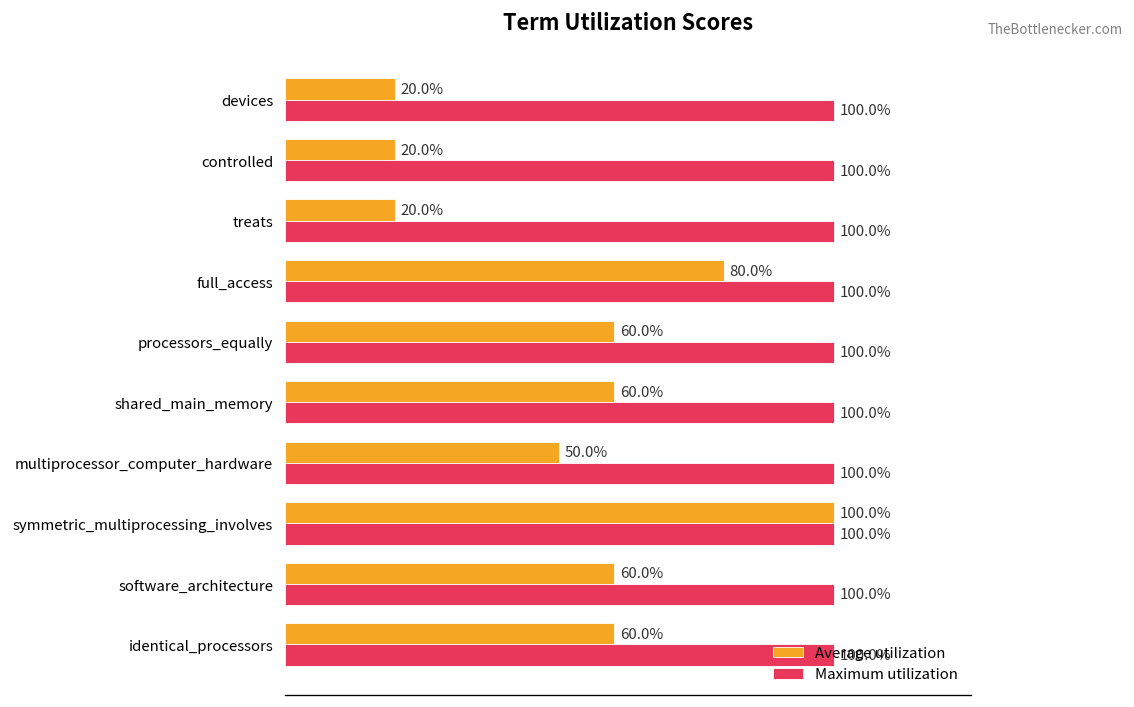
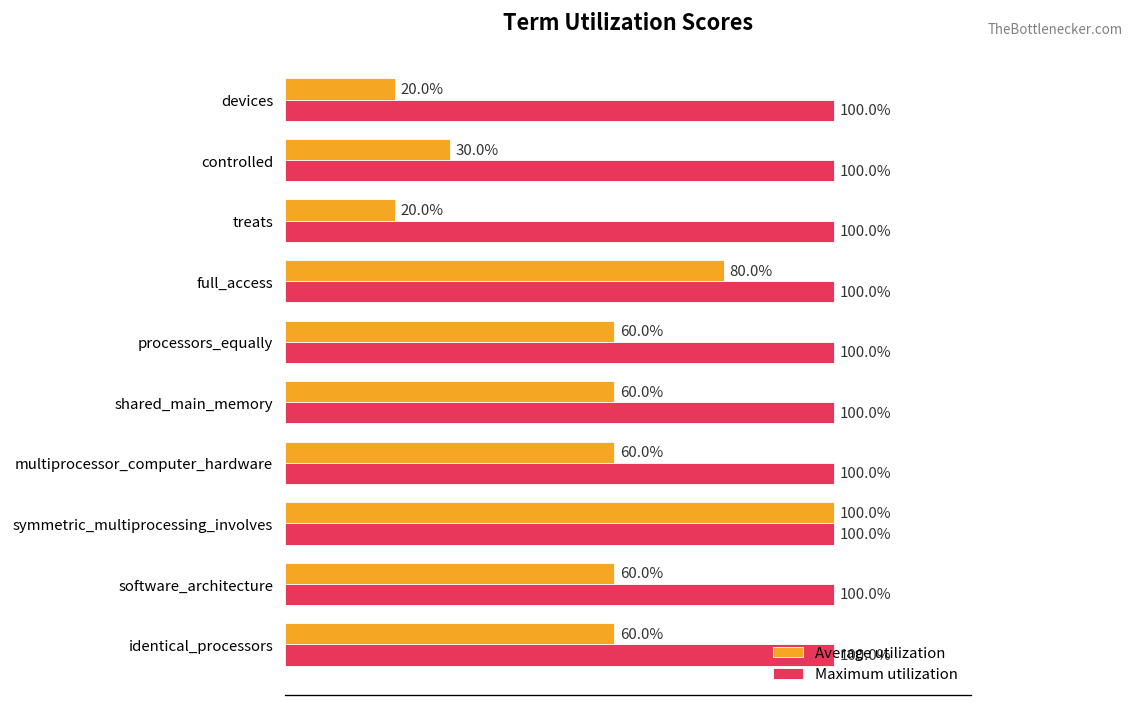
  {
    "Average utilization": {
      "devices": "20.0%",
-     "controlled": "20.0%",
+     "controlled": "30.0%",
      "treats": "20.0%",
      "full_access": "80.0%",
      "processors_equally": "60.0%",
      "shared_main_memory": "60.0%",
-     "multiprocessor_computer_hardware": "50.0%",
+     "multiprocessor_computer_hardware": "60.0%",
      "symmetric_multiprocessing_involves": "100.0%",
      "software_architecture": "60.0%",
      "identical_processors": "60.0%"
    },
    "Maximum utilization": {
      "devices": "100.0%",
      "controlled": "100.0%",
      "treats": "100.0%",
      "full_access": "100.0%",
      "processors_equally": "100.0%",
      "shared_main_memory": "100.0%",
      "multiprocessor_computer_hardware": "100.0%",
      "symmetric_multiprocessing_involves": "100.0%",
      "software_architecture": "100.0%",
      "identical_processors": "100.0%"
    }
  }
